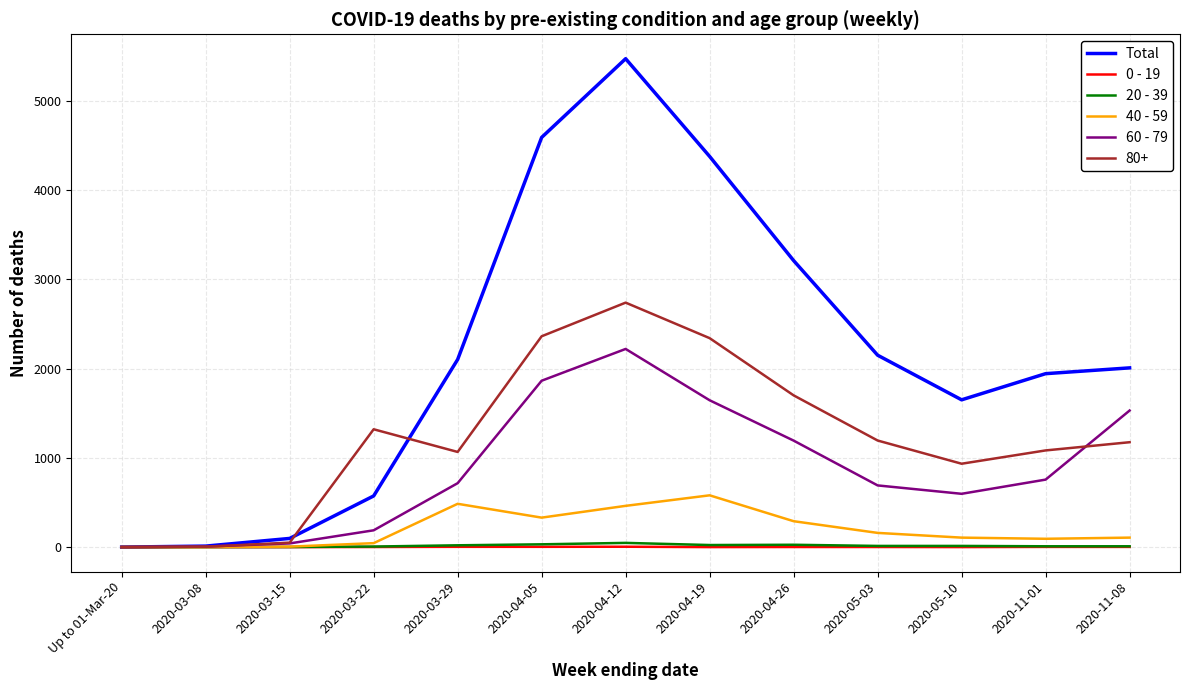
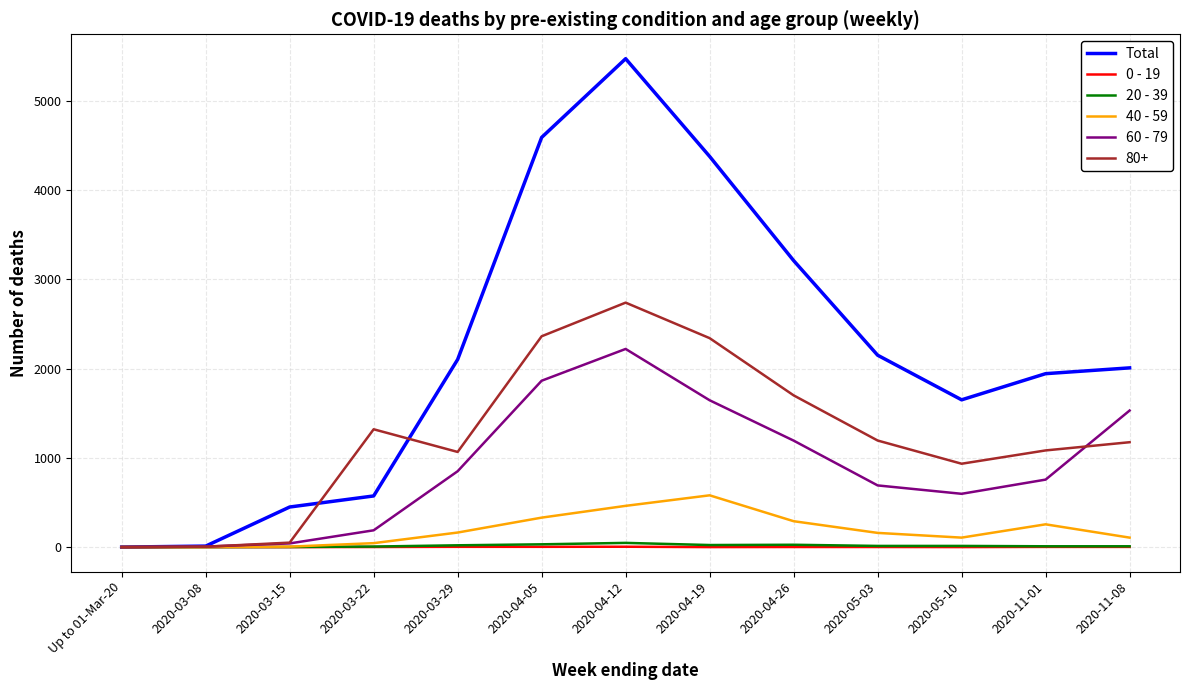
  {
    "Total": {
-     "2020-03-15": 100,
+     "2020-03-15": 400,
      "2020-03-22": 600,
      "2020-03-29": 2100,
      "2020-04-05": 4600,
      "2020-04-12": 5500,
      "2020-04-19": 4400,
      "2020-04-26": 3200,
      "2020-05-03": 2200,
      "2020-05-10": 1700,
      "2020-11-01": 1900,
      "2020-11-08": 2000
    },
    "0 - 19": {
      "2020-04-12": 0
    },
    "20 - 39": {
      "2020-04-12": 0
    },
    "40 - 59": {
      "2020-03-22": 0,
-     "2020-03-29": 500,
+     "2020-03-29": 200,
      "2020-04-05": 300,
      "2020-04-12": 500,
      "2020-04-19": 600,
      "2020-04-26": 300,
      "2020-05-03": 200,
      "2020-05-10": 100,
-     "2020-11-01": 100,
+     "2020-11-01": 300,
      "2020-11-08": 100
    },
    "60 - 79": {
      "2020-03-22": 200,
-     "2020-03-29": 700,
+     "2020-03-29": 900,
      "2020-04-05": 1900,
      "2020-04-12": 2200,
      "2020-04-19": 1600,
      "2020-04-26": 1200,
      "2020-05-03": 700,
      "2020-05-10": 600,
      "2020-11-01": 800,
      "2020-11-08": 1500
    },
    "80+": {
      "2020-03-22": 1300,
      "2020-03-29": 1100,
      "2020-04-05": 2400,
      "2020-04-12": 2700,
      "2020-04-19": 2300,
      "2020-04-26": 1700,
      "2020-05-03": 1200,
      "2020-05-10": 900,
      "2020-11-01": 1100,
      "2020-11-08": 1200
    }
  }
